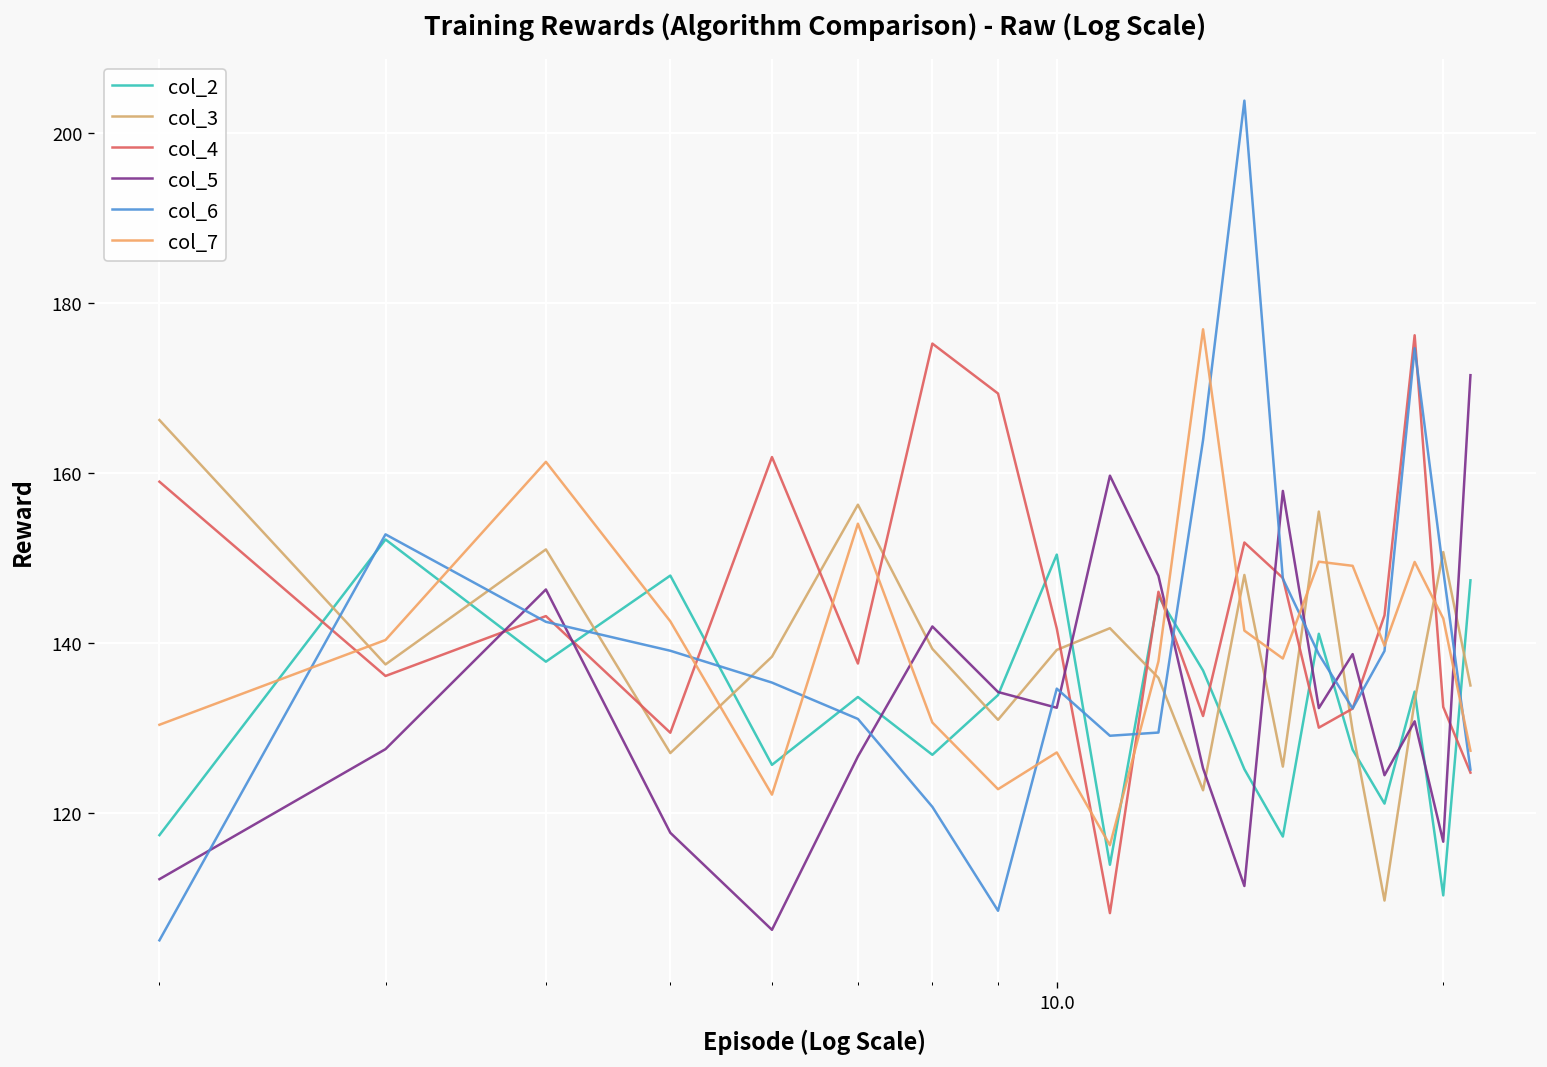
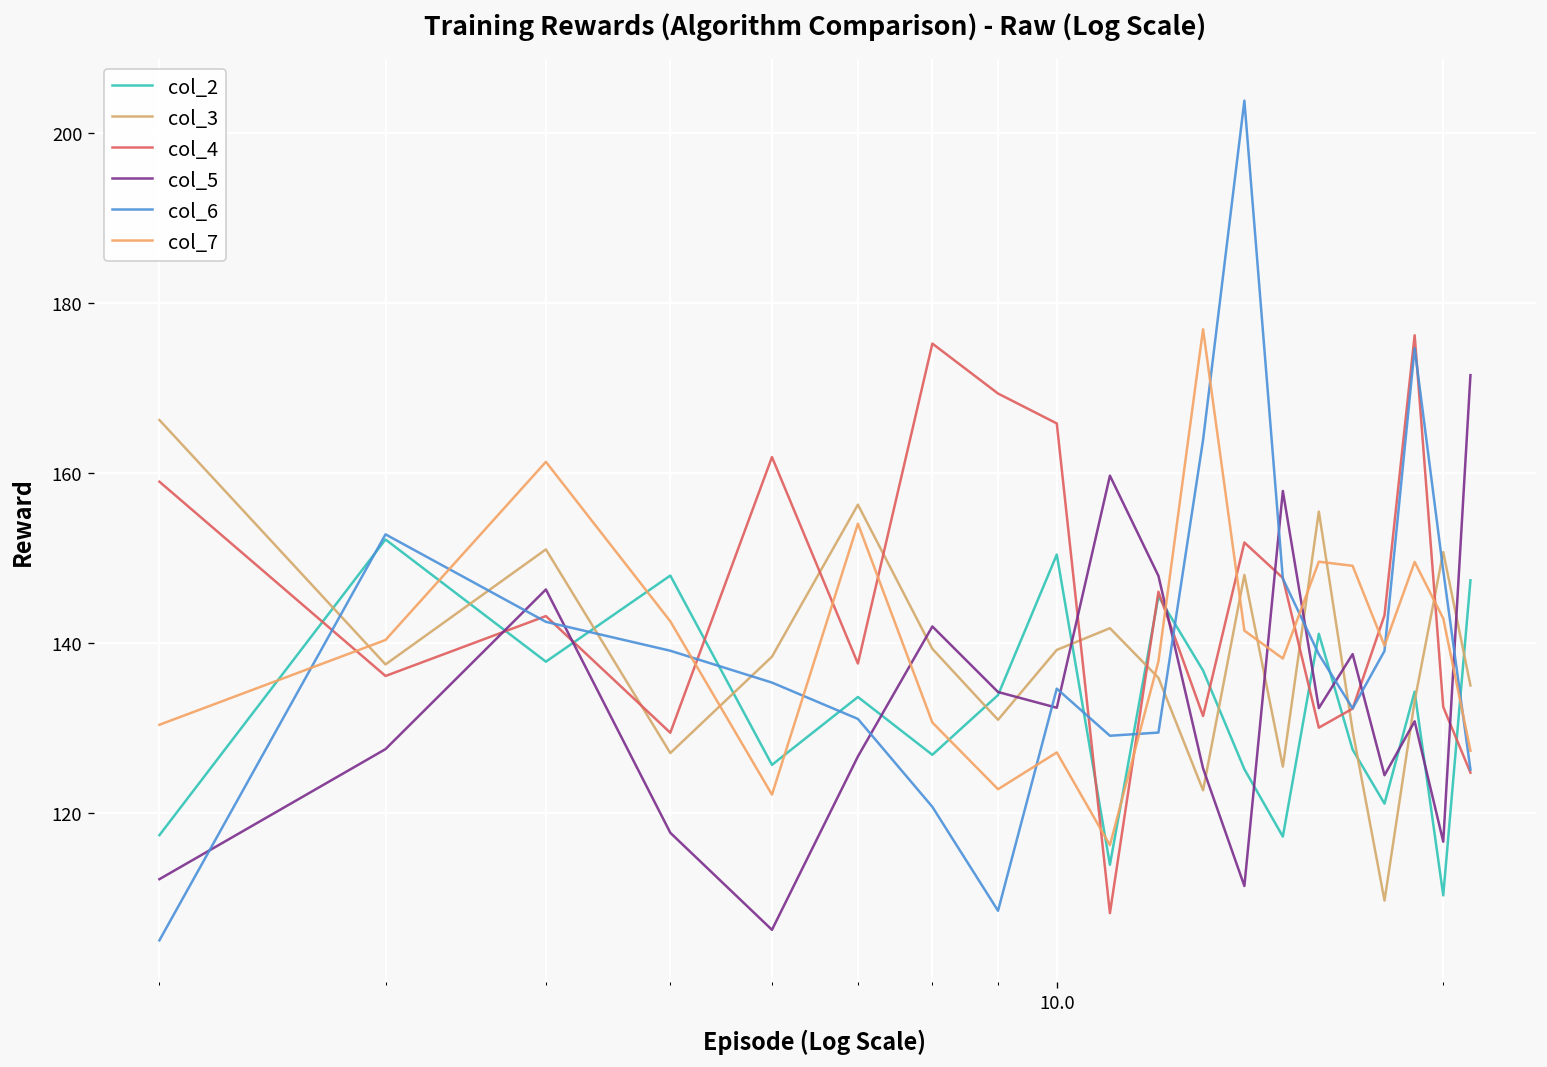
  {
    "col_2": {
      "10.0": 150
    },
    "col_4": {
-     "10.0": 142
+     "10.0": 166
    },
    "col_5": {
      "10.0": 132
    },
    "col_6": {
      "10.0": 135
    }
  }
